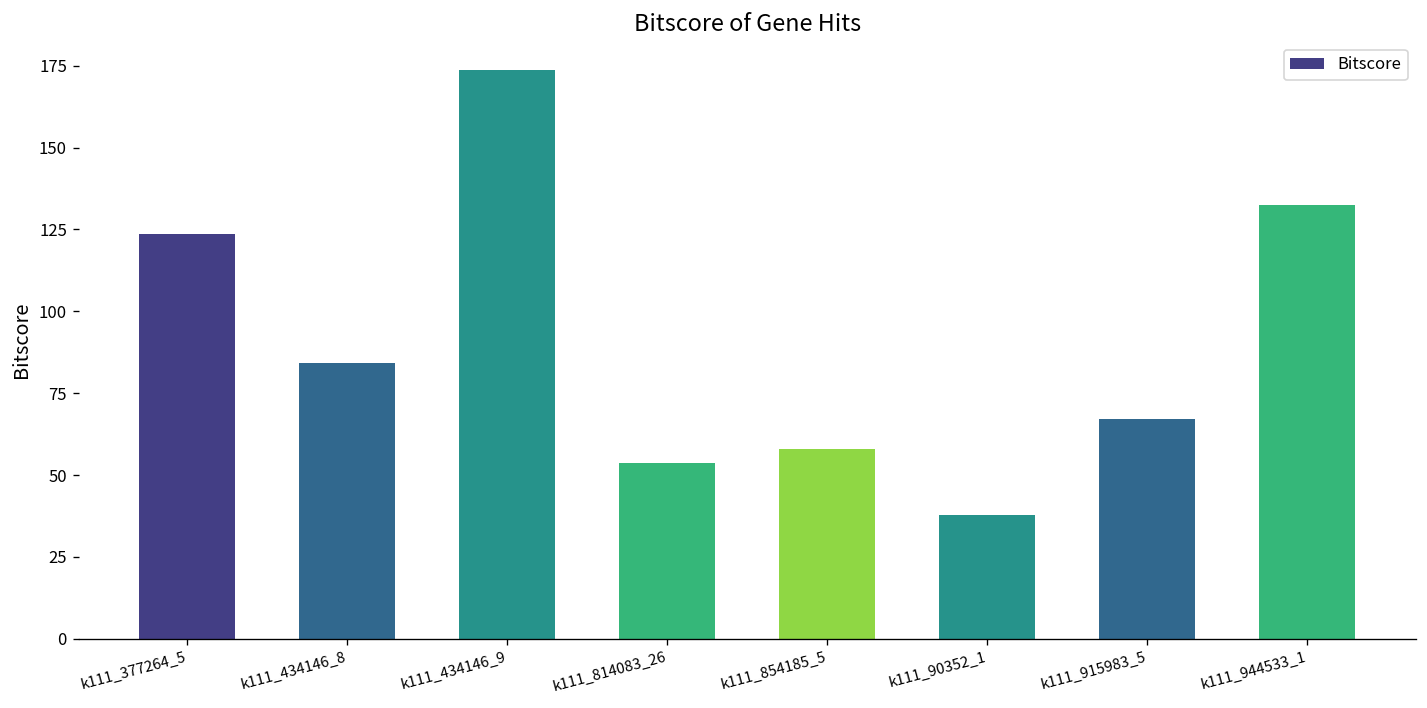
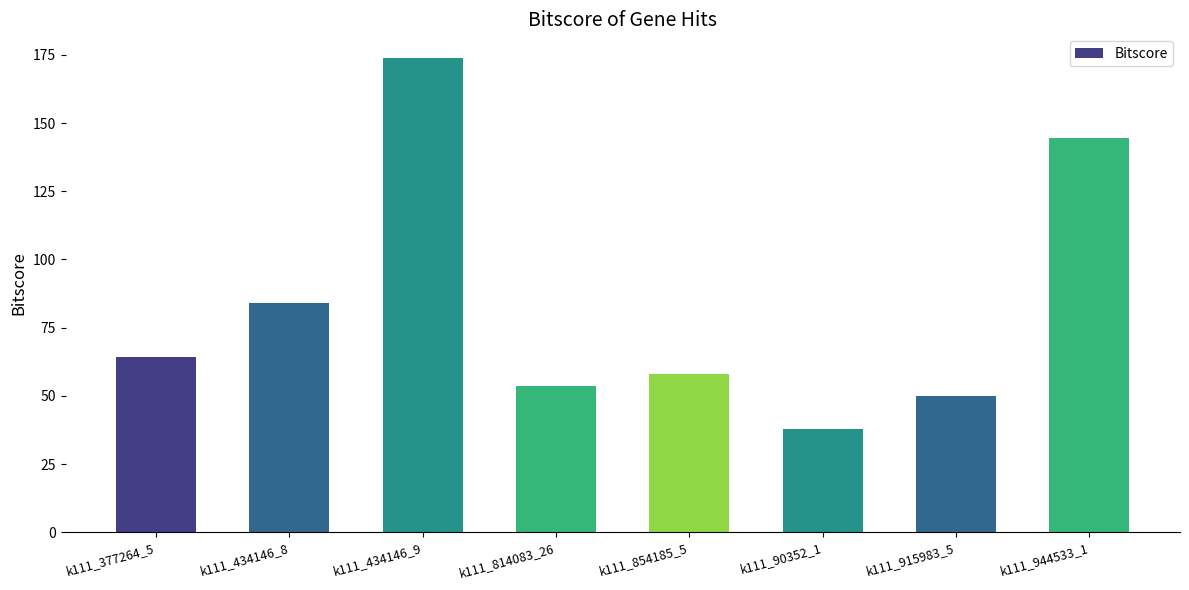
  {
-   "k111_377264_5": 124,
+   "k111_377264_5": 64,
    "k111_434146_8": 84,
    "k111_434146_9": 174,
    "k111_814083_26": 54,
    "k111_854185_5": 58,
    "k111_90352_1": 38,
-   "k111_915983_5": 67,
-   "k111_944533_1": 133
+   "k111_915983_5": 50,
+   "k111_944533_1": 145
  }
